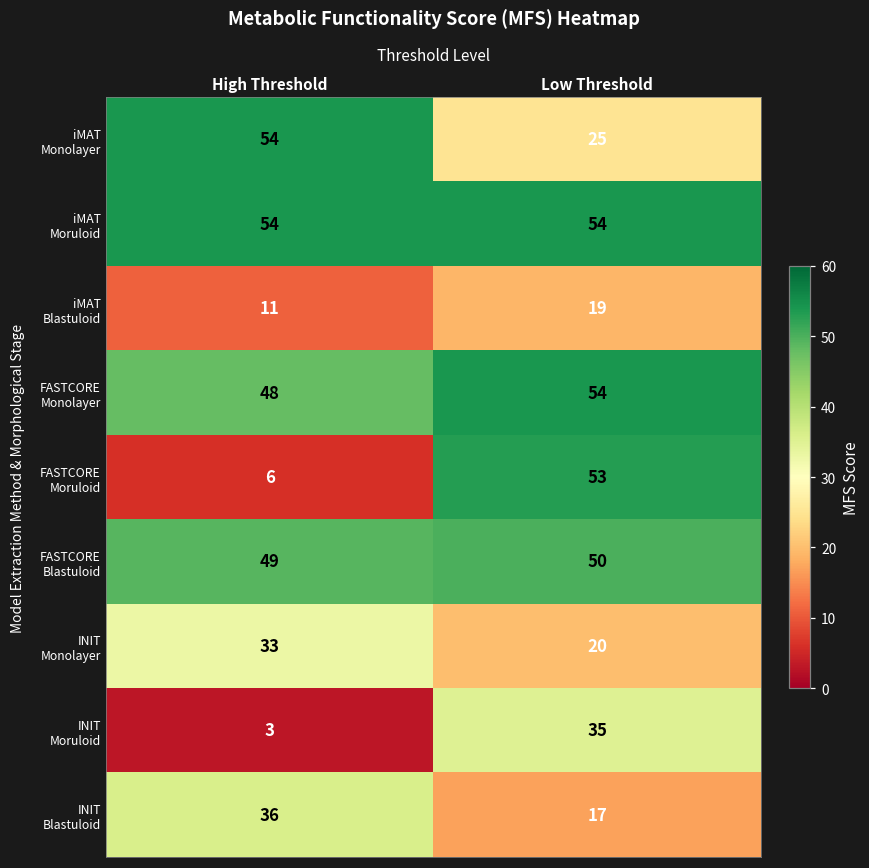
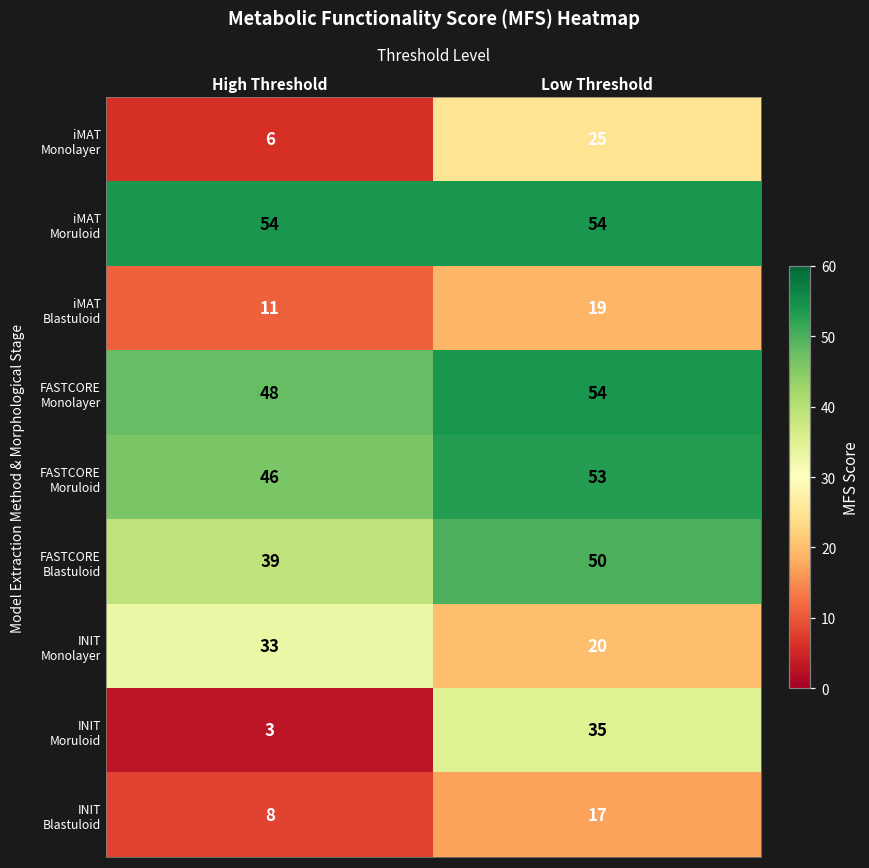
  {
    "iMAT Monolayer": {
-     "High Threshold": 54,
+     "High Threshold": 6,
      "Low Threshold": 25
    },
    "iMAT Moruloid": {
      "High Threshold": 54,
      "Low Threshold": 54
    },
    "iMAT Blastuloid": {
      "High Threshold": 11,
      "Low Threshold": 19
    },
    "FASTCORE Monolayer": {
      "High Threshold": 48,
      "Low Threshold": 54
    },
    "FASTCORE Moruloid": {
-     "High Threshold": 6,
+     "High Threshold": 46,
      "Low Threshold": 53
    },
    "FASTCORE Blastuloid": {
-     "High Threshold": 49,
+     "High Threshold": 39,
      "Low Threshold": 50
    },
    "INIT Monolayer": {
      "High Threshold": 33,
      "Low Threshold": 20
    },
    "INIT Moruloid": {
      "High Threshold": 3,
      "Low Threshold": 35
    },
    "INIT Blastuloid": {
-     "High Threshold": 36,
+     "High Threshold": 8,
      "Low Threshold": 17
    }
  }
